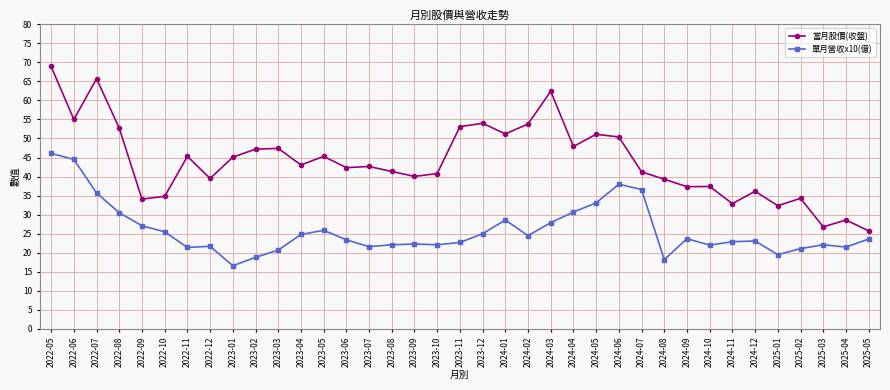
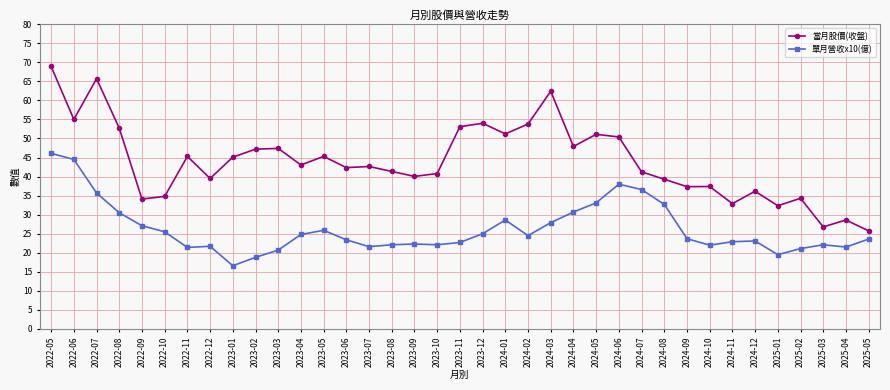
  {
    "當月股價(收盤)": {
      "2022-05": 69,
      "2022-06": 55,
      "2022-07": 66,
      "2022-08": 53,
      "2022-09": 34,
      "2022-10": 35,
      "2022-11": 45,
      "2022-12": 40,
      "2023-01": 45,
      "2023-02": 47,
      "2023-03": 47,
      "2023-04": 43,
      "2023-05": 45,
      "2023-06": 42,
      "2023-07": 43,
      "2023-08": 41,
      "2023-09": 40,
      "2023-10": 41,
      "2023-11": 53,
      "2023-12": 54,
      "2024-01": 51,
      "2024-02": 54,
      "2024-03": 62,
      "2024-04": 48,
      "2024-05": 51,
      "2024-06": 50,
      "2024-07": 41,
      "2024-08": 39,
      "2024-09": 37,
      "2024-10": 37,
      "2024-11": 33,
      "2024-12": 36,
      "2025-01": 32,
      "2025-02": 34,
      "2025-03": 27,
      "2025-04": 29,
      "2025-05": 26
    },
    "單月營收x10(億)": {
      "2022-05": 46,
      "2022-06": 45,
      "2022-07": 36,
      "2022-08": 31,
      "2022-09": 27,
      "2022-10": 26,
      "2022-11": 21,
      "2022-12": 22,
      "2023-01": 17,
      "2023-02": 19,
      "2023-03": 21,
      "2023-04": 25,
      "2023-05": 26,
      "2023-06": 23,
      "2023-07": 22,
      "2023-08": 22,
      "2023-09": 22,
      "2023-10": 22,
      "2023-11": 23,
      "2023-12": 25,
      "2024-01": 29,
      "2024-02": 25,
      "2024-03": 28,
      "2024-04": 31,
      "2024-05": 33,
      "2024-06": 38,
      "2024-07": 37,
-     "2024-08": 18,
+     "2024-08": 33,
      "2024-09": 24,
      "2024-10": 22,
      "2024-11": 23,
      "2024-12": 23,
      "2025-01": 20,
      "2025-02": 21,
      "2025-03": 22,
      "2025-04": 22,
      "2025-05": 24
    }
  }
